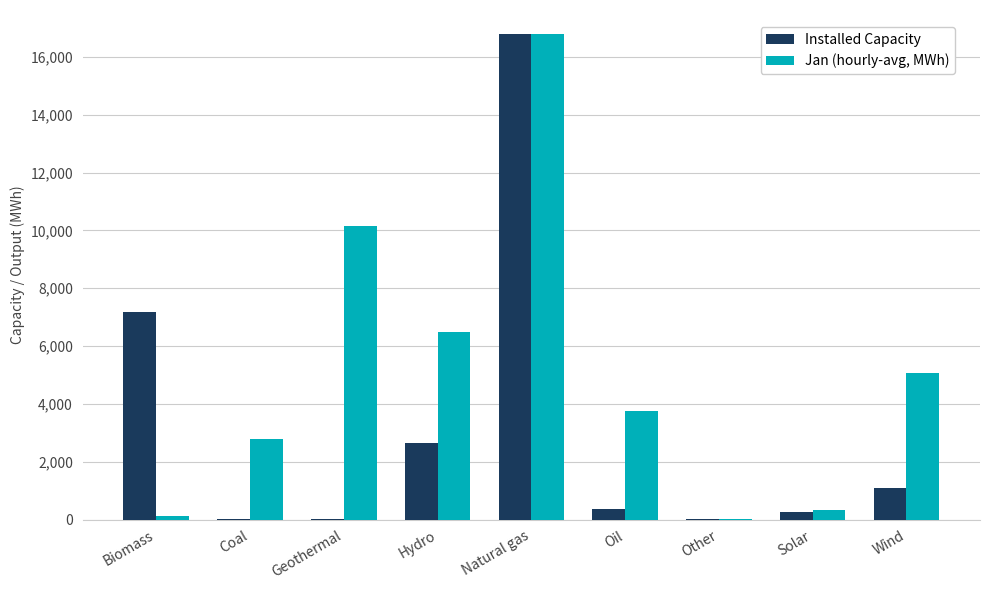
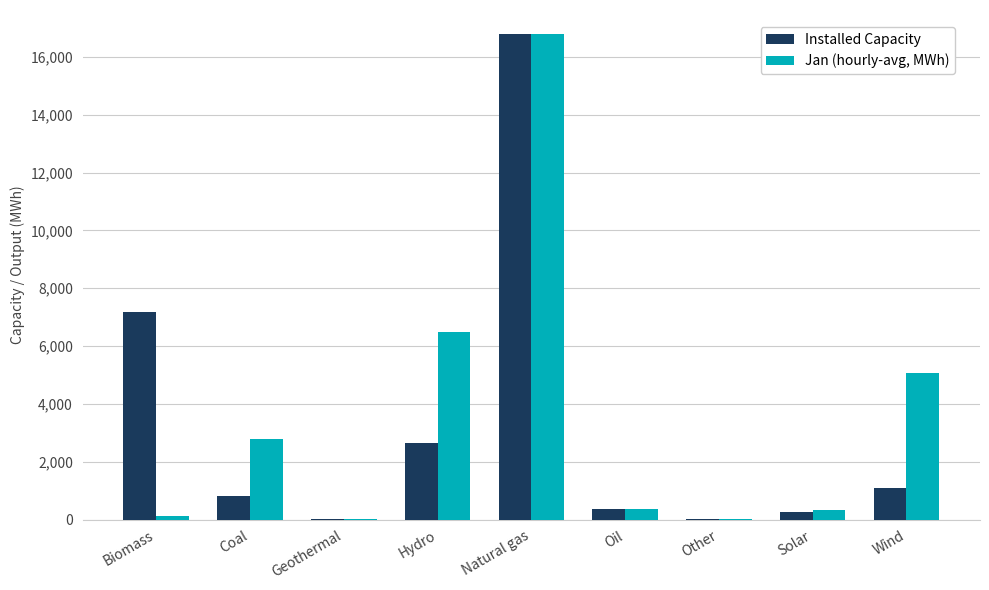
  {
    "Installed Capacity": {
      "Biomass": "7,200",
-     "Coal": "0",
+     "Coal": "800",
      "Hydro": "2,700",
      "Natural gas": "16,800",
      "Oil": "400",
      "Solar": "300",
      "Wind": "1,100"
    },
    "Jan (hourly-avg, MWh)": {
      "Biomass": "100",
      "Coal": "2,800",
-     "Geothermal": "10,100",
+     "Geothermal": "0",
      "Hydro": "6,500",
      "Natural gas": "16,800",
-     "Oil": "3,700",
+     "Oil": "400",
      "Solar": "300",
      "Wind": "5,100"
    }
  }
